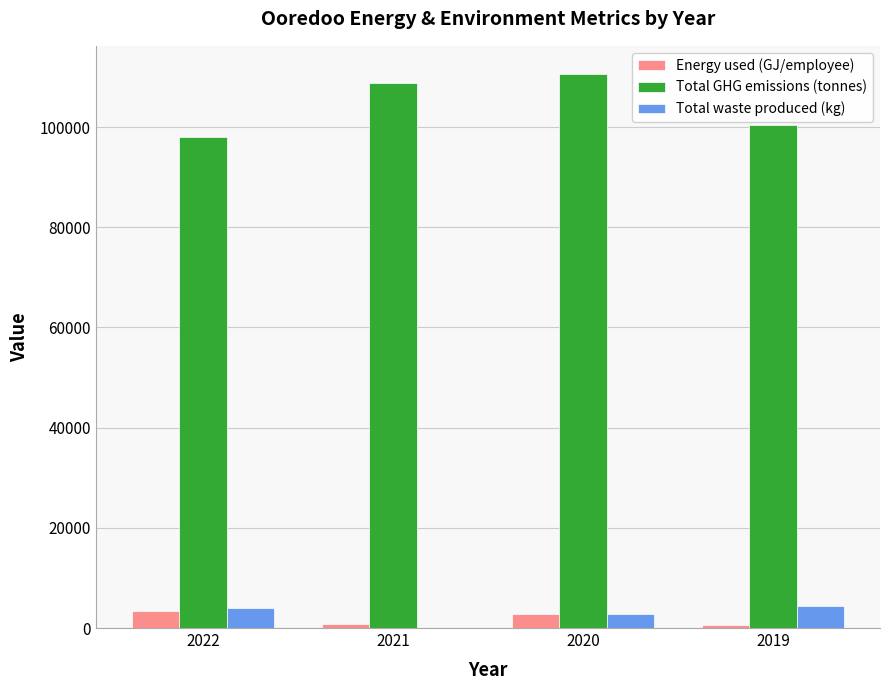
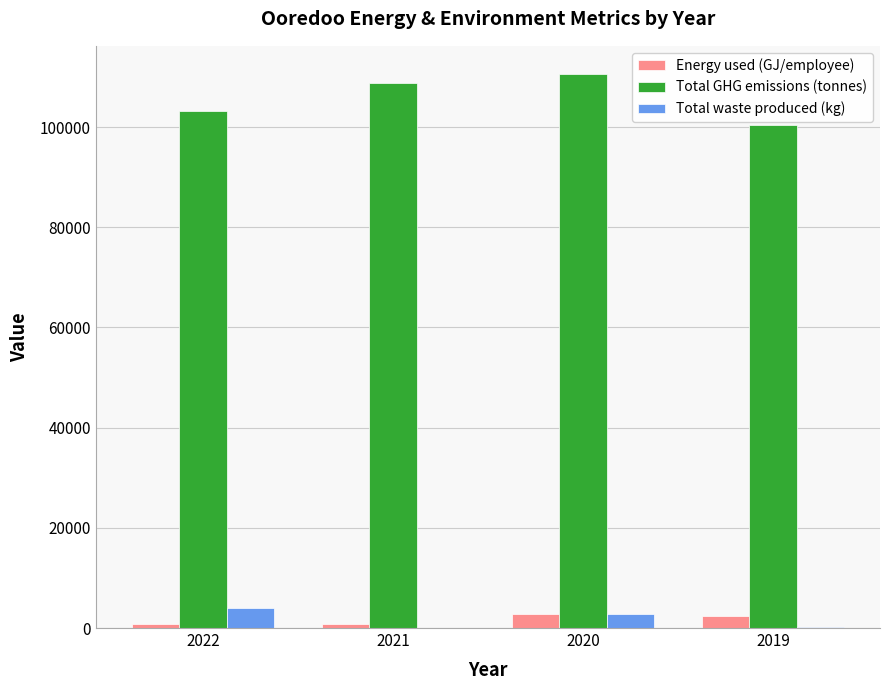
  {
    "Energy used (GJ/employee)": {
-     "2022": 3000,
+     "2022": 1000,
      "2021": 1000,
      "2020": 3000,
-     "2019": 1000
+     "2019": 2000
    },
    "Total GHG emissions (tonnes)": {
-     "2022": 98000,
+     "2022": 103000,
      "2021": 109000,
      "2020": 111000,
      "2019": 100000
    },
    "Total waste produced (kg)": {
      "2022": 4000,
      "2020": 3000,
-     "2019": 4000
+     "2019": 0
    }
  }
